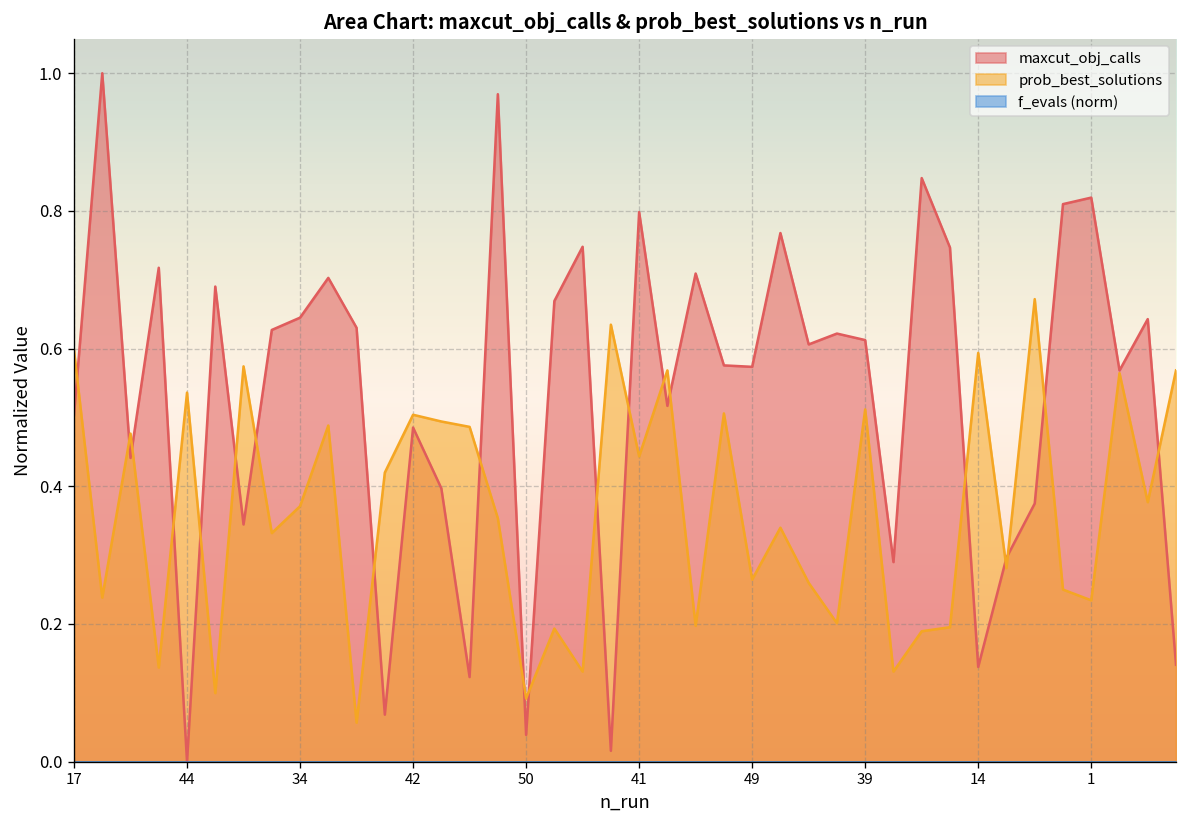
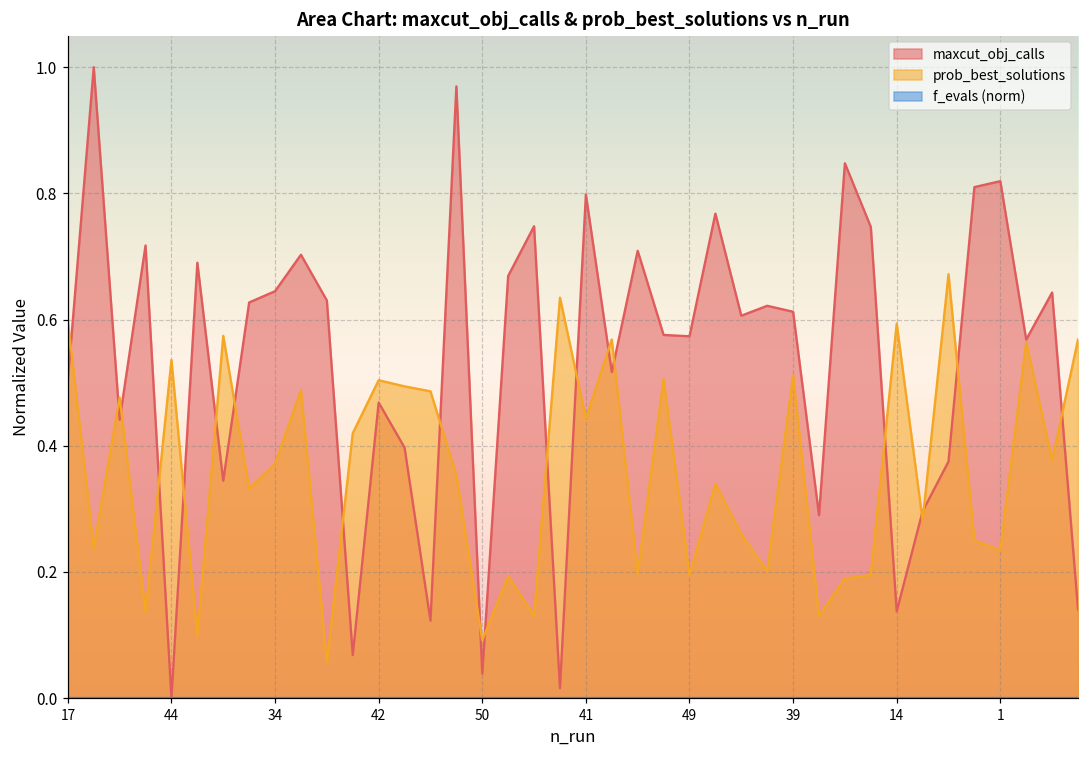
  {
    "maxcut_obj_calls": {
-     "42": 0.49,
+     "42": 0.47,
      "50": 0.04,
      "41": 0.80,
      "49": 0.57
    },
    "prob_best_solutions": {
      "44": 0.54,
      "42": 0.50,
      "50": 0.09,
      "41": 0.44,
-     "49": 0.26
+     "49": 0.20
    },
    "f_evals (norm)": {
      "42": 0.00,
      "50": 0.00,
      "41": 0.00,
      "49": 0.00
    }
  }
